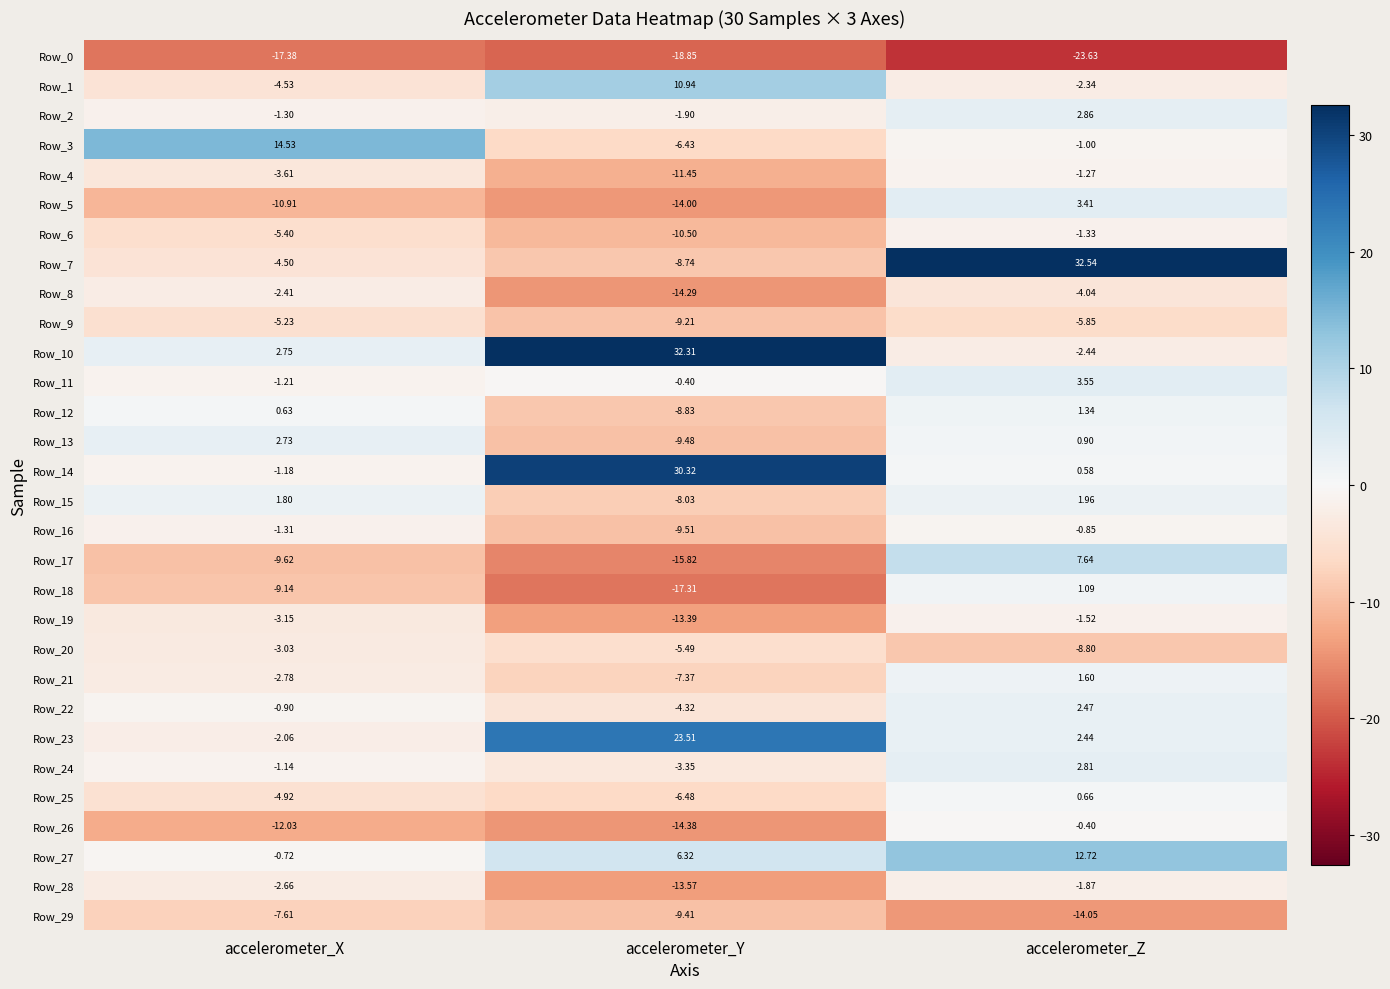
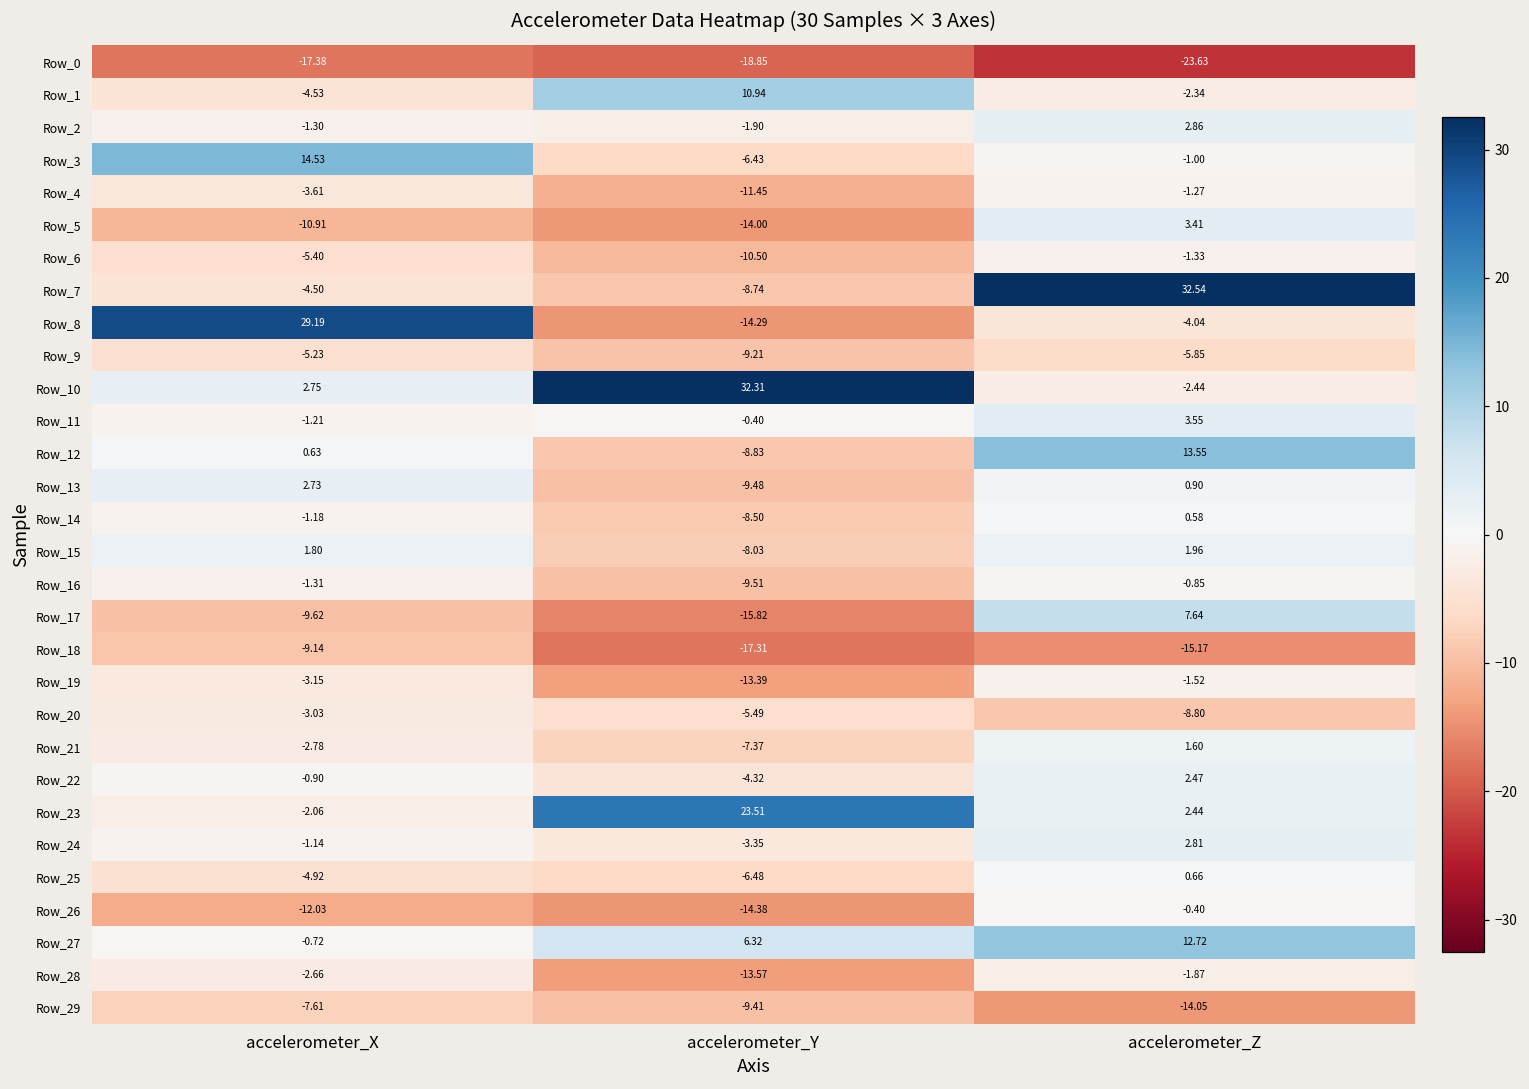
  {
    "Row_0": {
      "accelerometer_X": -17.38,
      "accelerometer_Y": -18.85,
      "accelerometer_Z": -23.63
    },
    "Row_1": {
      "accelerometer_X": -4.53,
      "accelerometer_Y": 10.94,
      "accelerometer_Z": -2.34
    },
    "Row_2": {
      "accelerometer_X": -1.30,
      "accelerometer_Y": -1.90,
      "accelerometer_Z": 2.86
    },
    "Row_3": {
      "accelerometer_X": 14.53,
      "accelerometer_Y": -6.43,
      "accelerometer_Z": -1.00
    },
    "Row_4": {
      "accelerometer_X": -3.61,
      "accelerometer_Y": -11.45,
      "accelerometer_Z": -1.27
    },
    "Row_5": {
      "accelerometer_X": -10.91,
      "accelerometer_Y": -14.00,
      "accelerometer_Z": 3.41
    },
    "Row_6": {
      "accelerometer_X": -5.40,
      "accelerometer_Y": -10.50,
      "accelerometer_Z": -1.33
    },
    "Row_7": {
      "accelerometer_X": -4.50,
      "accelerometer_Y": -8.74,
      "accelerometer_Z": 32.54
    },
    "Row_8": {
-     "accelerometer_X": -2.41,
+     "accelerometer_X": 29.19,
      "accelerometer_Y": -14.29,
      "accelerometer_Z": -4.04
    },
    "Row_9": {
      "accelerometer_X": -5.23,
      "accelerometer_Y": -9.21,
      "accelerometer_Z": -5.85
    },
    "Row_10": {
      "accelerometer_X": 2.75,
      "accelerometer_Y": 32.31,
      "accelerometer_Z": -2.44
    },
    "Row_11": {
      "accelerometer_X": -1.21,
      "accelerometer_Y": -0.40,
      "accelerometer_Z": 3.55
    },
    "Row_12": {
      "accelerometer_X": 0.63,
      "accelerometer_Y": -8.83,
-     "accelerometer_Z": 1.34
+     "accelerometer_Z": 13.55
    },
    "Row_13": {
      "accelerometer_X": 2.73,
      "accelerometer_Y": -9.48,
      "accelerometer_Z": 0.90
    },
    "Row_14": {
      "accelerometer_X": -1.18,
-     "accelerometer_Y": 30.32,
+     "accelerometer_Y": -8.50,
      "accelerometer_Z": 0.58
    },
    "Row_15": {
      "accelerometer_X": 1.80,
      "accelerometer_Y": -8.03,
      "accelerometer_Z": 1.96
    },
    "Row_16": {
      "accelerometer_X": -1.31,
      "accelerometer_Y": -9.51,
      "accelerometer_Z": -0.85
    },
    "Row_17": {
      "accelerometer_X": -9.62,
      "accelerometer_Y": -15.82,
      "accelerometer_Z": 7.64
    },
    "Row_18": {
      "accelerometer_X": -9.14,
      "accelerometer_Y": -17.31,
-     "accelerometer_Z": 1.09
+     "accelerometer_Z": -15.17
    },
    "Row_19": {
      "accelerometer_X": -3.15,
      "accelerometer_Y": -13.39,
      "accelerometer_Z": -1.52
    },
    "Row_20": {
      "accelerometer_X": -3.03,
      "accelerometer_Y": -5.49,
      "accelerometer_Z": -8.80
    },
    "Row_21": {
      "accelerometer_X": -2.78,
      "accelerometer_Y": -7.37,
      "accelerometer_Z": 1.60
    },
    "Row_22": {
      "accelerometer_X": -0.90,
      "accelerometer_Y": -4.32,
      "accelerometer_Z": 2.47
    },
    "Row_23": {
      "accelerometer_X": -2.06,
      "accelerometer_Y": 23.51,
      "accelerometer_Z": 2.44
    },
    "Row_24": {
      "accelerometer_X": -1.14,
      "accelerometer_Y": -3.35,
      "accelerometer_Z": 2.81
    },
    "Row_25": {
      "accelerometer_X": -4.92,
      "accelerometer_Y": -6.48,
      "accelerometer_Z": 0.66
    },
    "Row_26": {
      "accelerometer_X": -12.03,
      "accelerometer_Y": -14.38,
      "accelerometer_Z": -0.40
    },
    "Row_27": {
      "accelerometer_X": -0.72,
      "accelerometer_Y": 6.32,
      "accelerometer_Z": 12.72
    },
    "Row_28": {
      "accelerometer_X": -2.66,
      "accelerometer_Y": -13.57,
      "accelerometer_Z": -1.87
    },
    "Row_29": {
      "accelerometer_X": -7.61,
      "accelerometer_Y": -9.41,
      "accelerometer_Z": -14.05
    }
  }
